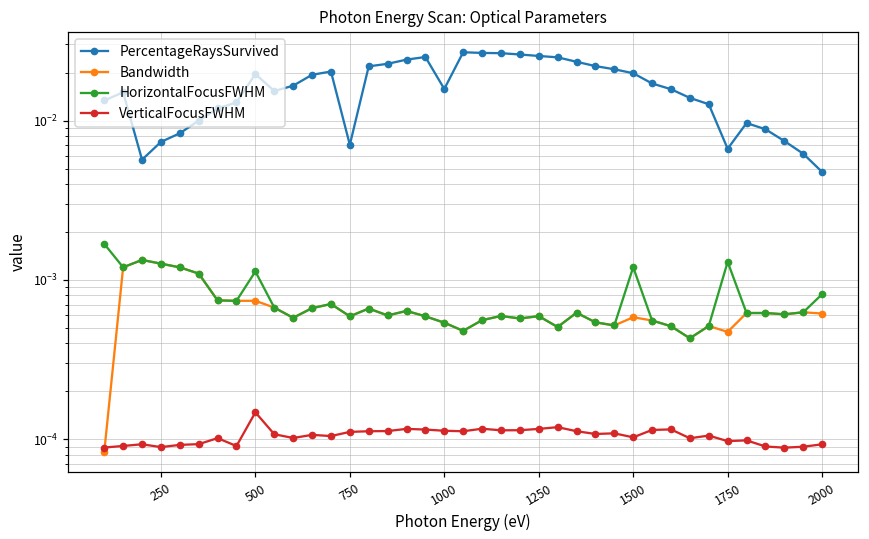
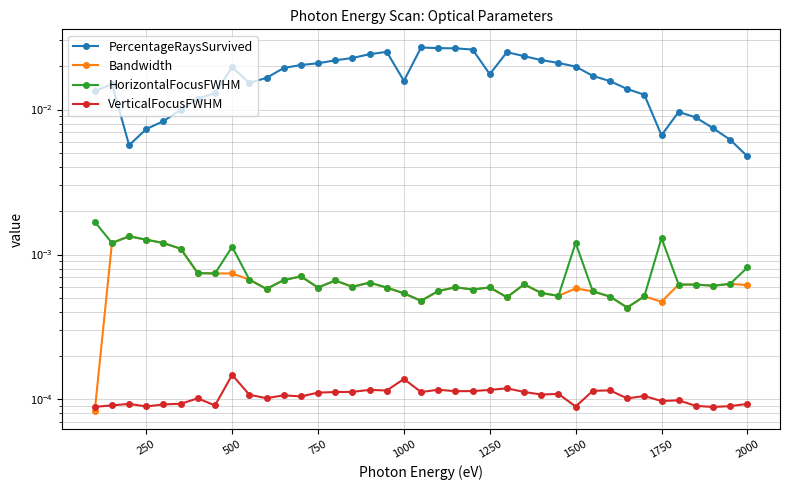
  {
    "PercentageRaysSurvived": {
      "250": 0.007,
-     "750": 0.007,
+     "750": 0.021,
      "1000": 0.016,
-     "1250": 0.025,
+     "1250": 0.018,
      "1500": 0.020,
      "1750": 0.007,
      "2000": 0.0048
    },
    "Bandwidth": {
      "500": 0.0007,
      "1500": 0.00058,
      "1750": 0.00047,
      "2000": 0.00062
    },
    "HorizontalFocusFWHM": {
      "500": 0.0011,
      "1500": 0.0012,
      "1750": 0.0013,
      "2000": 0.0008
    },
    "VerticalFocusFWHM": {
      "250": 0.00009,
      "500": 0.00015,
      "750": 0.00011,
-     "1000": 0.00011,
+     "1000": 0.00014,
      "1250": 0.00012,
-     "1500": 0.00010,
+     "1500": 0.00009,
      "1750": 0.00010,
      "2000": 0.00009
    }
  }
